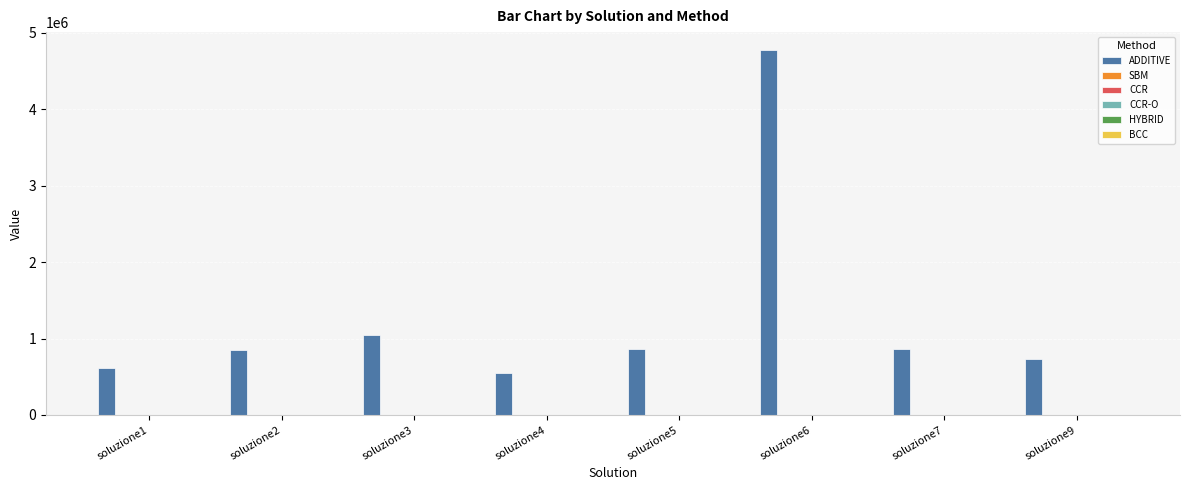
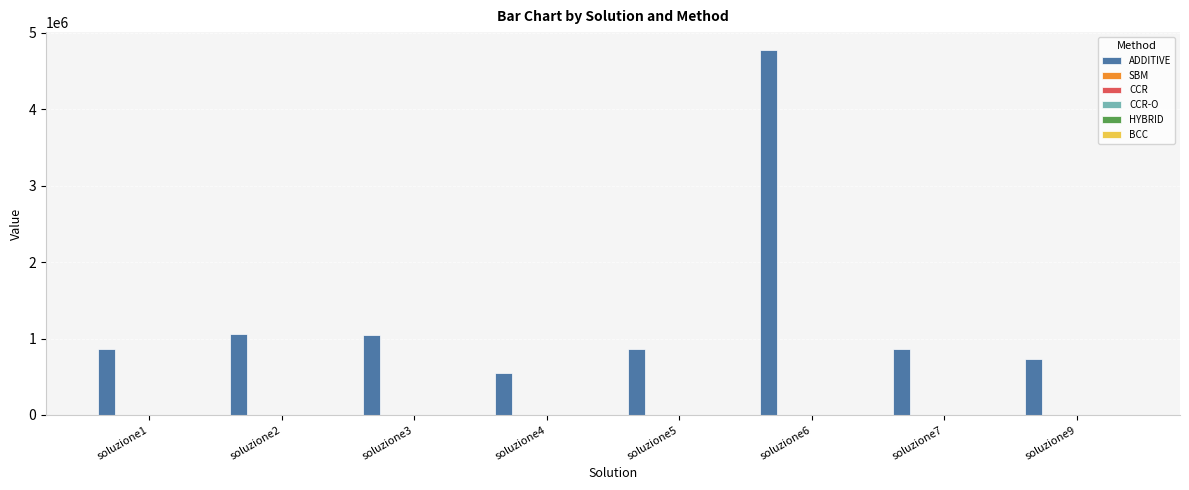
  {
    "ADDITIVE": {
-     "soluzione1": 600000,
-     "soluzione2": 900000,
+     "soluzione1": 900000,
+     "soluzione2": 1100000,
      "soluzione3": 1000000,
      "soluzione4": 500000,
      "soluzione5": 900000,
      "soluzione6": 4800000,
      "soluzione7": 900000,
      "soluzione9": 700000
    }
  }
